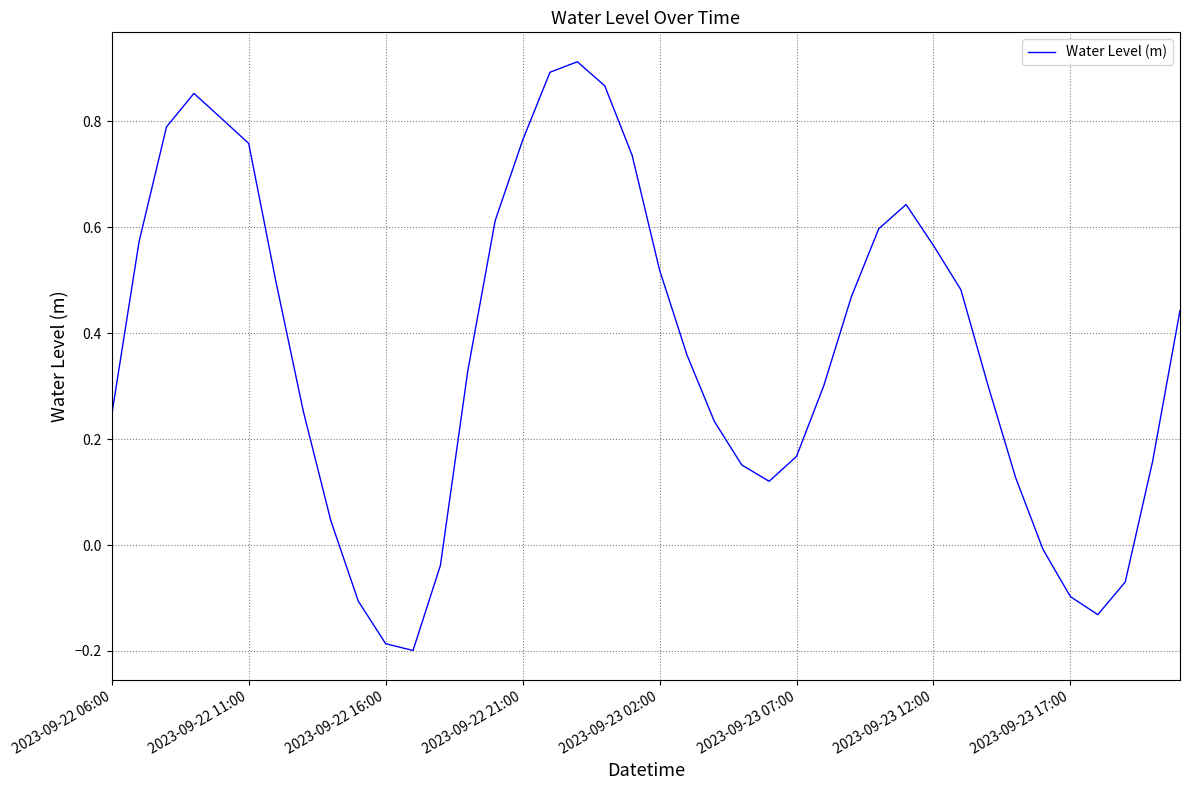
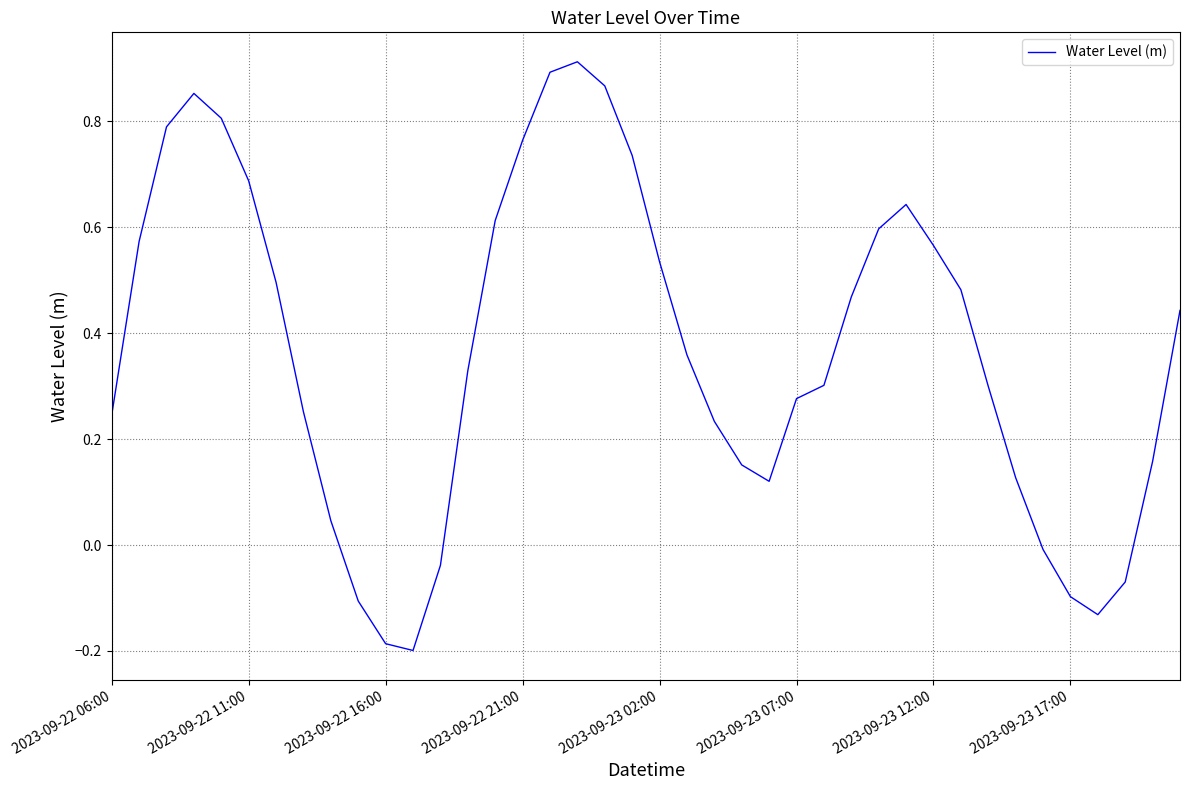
  {
    "2023-09-22 06:00": 0.25,
-   "2023-09-22 11:00": 0.76,
+   "2023-09-22 11:00": 0.69,
    "2023-09-22 16:00": -0.19,
    "2023-09-22 21:00": 0.76,
-   "2023-09-23 02:00": 0.52,
-   "2023-09-23 07:00": 0.17,
+   "2023-09-23 02:00": 0.53,
+   "2023-09-23 07:00": 0.28,
    "2023-09-23 12:00": 0.57,
    "2023-09-23 17:00": -0.10
  }
